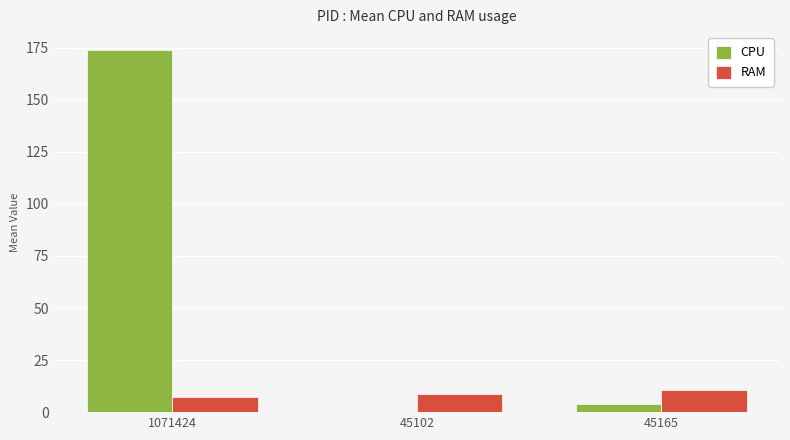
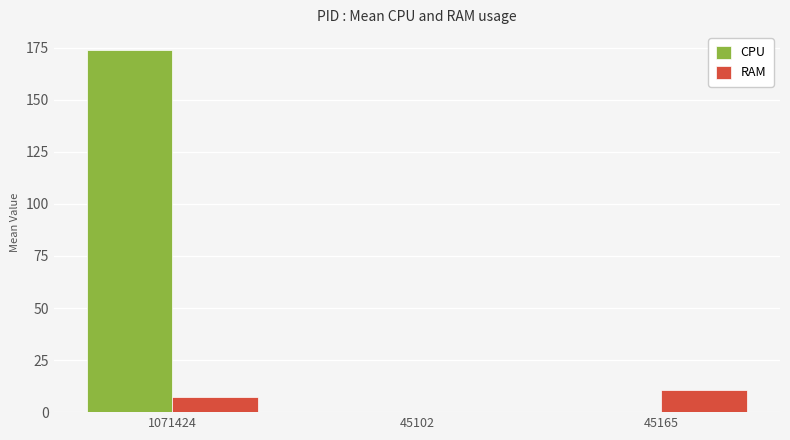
  {
    "CPU": {
      "1071424": 174,
      "45102": 0,
-     "45165": 4
+     "45165": 0
    },
    "RAM": {
      "1071424": 7,
-     "45102": 9,
+     "45102": 0,
      "45165": 10
    }
  }
